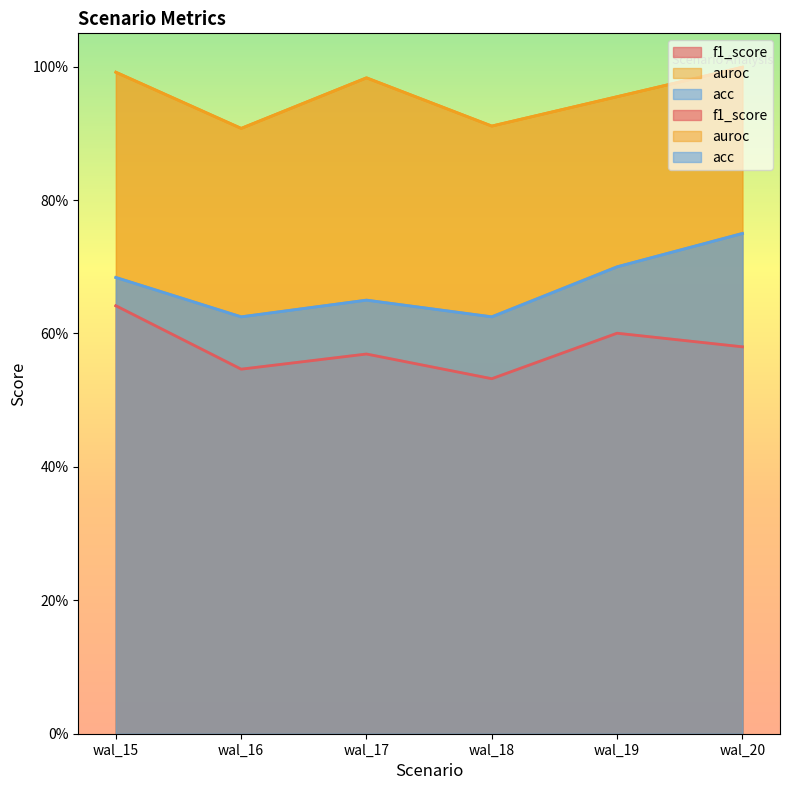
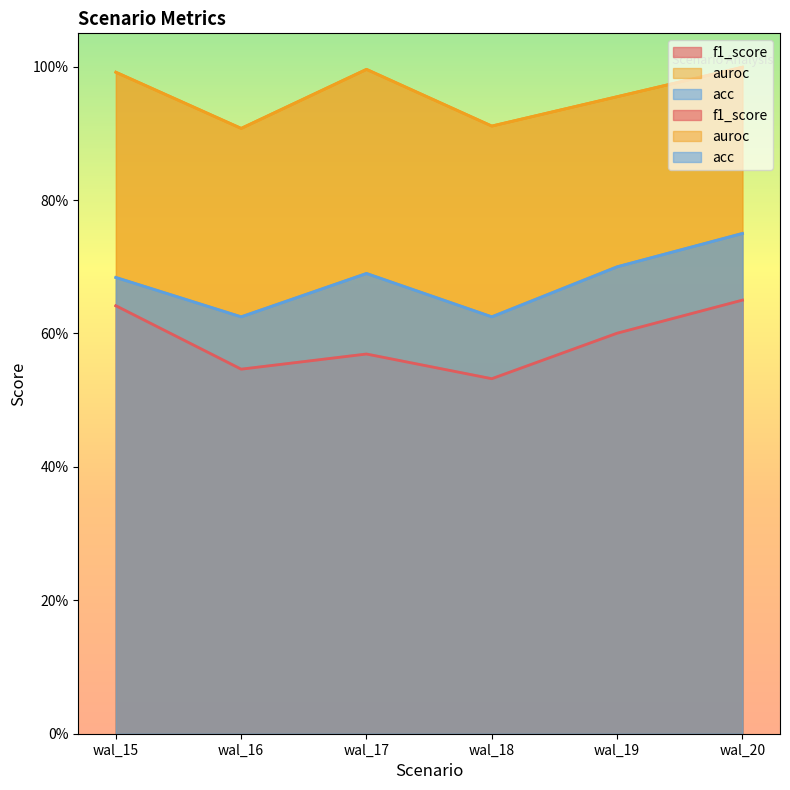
  {
    "f1_score": {
      "wal_15": "64%",
      "wal_16": "55%",
      "wal_17": "57%",
      "wal_18": "53%",
      "wal_19": "60%",
-     "wal_20": "58%"
+     "wal_20": "65%"
    },
    "auroc": {
      "wal_15": "99%",
      "wal_16": "91%",
-     "wal_17": "98%",
+     "wal_17": "100%",
      "wal_18": "91%",
      "wal_19": "96%"
    },
    "acc": {
      "wal_15": "68%",
      "wal_16": "63%",
-     "wal_17": "65%",
+     "wal_17": "69%",
      "wal_18": "63%",
      "wal_19": "70%",
      "wal_20": "75%"
    }
  }
